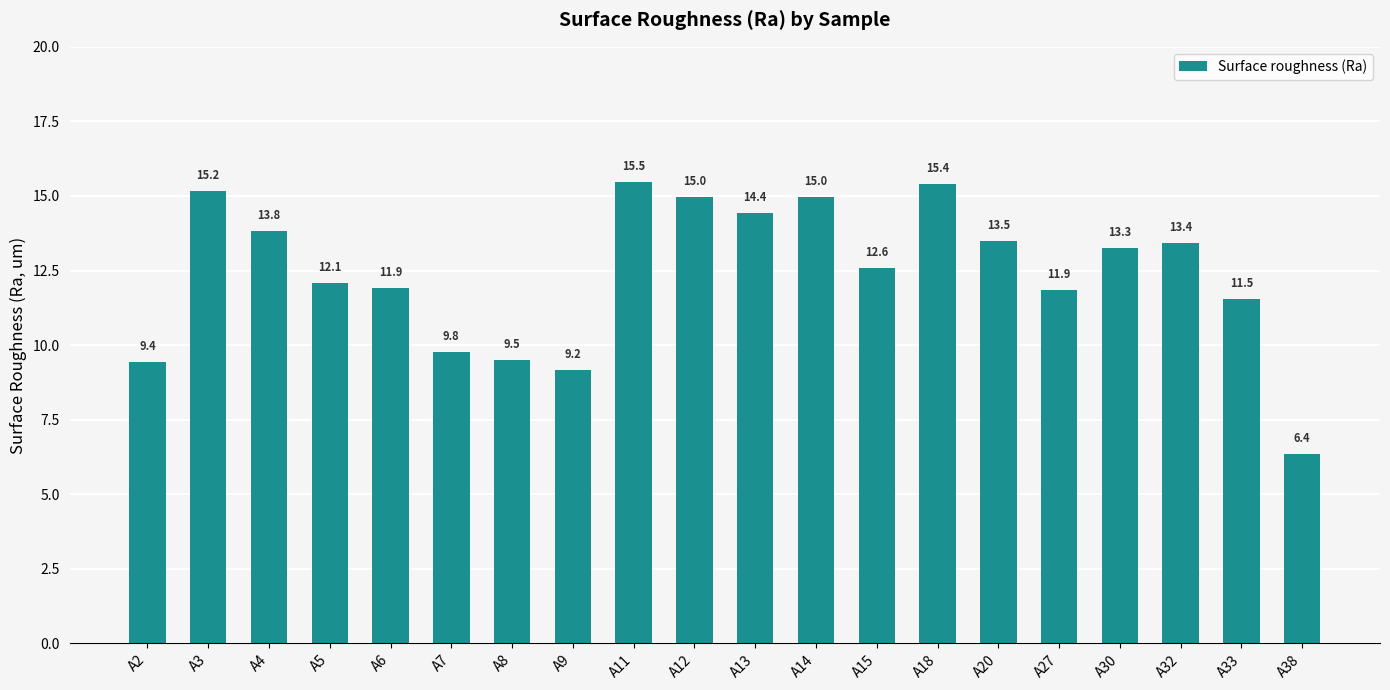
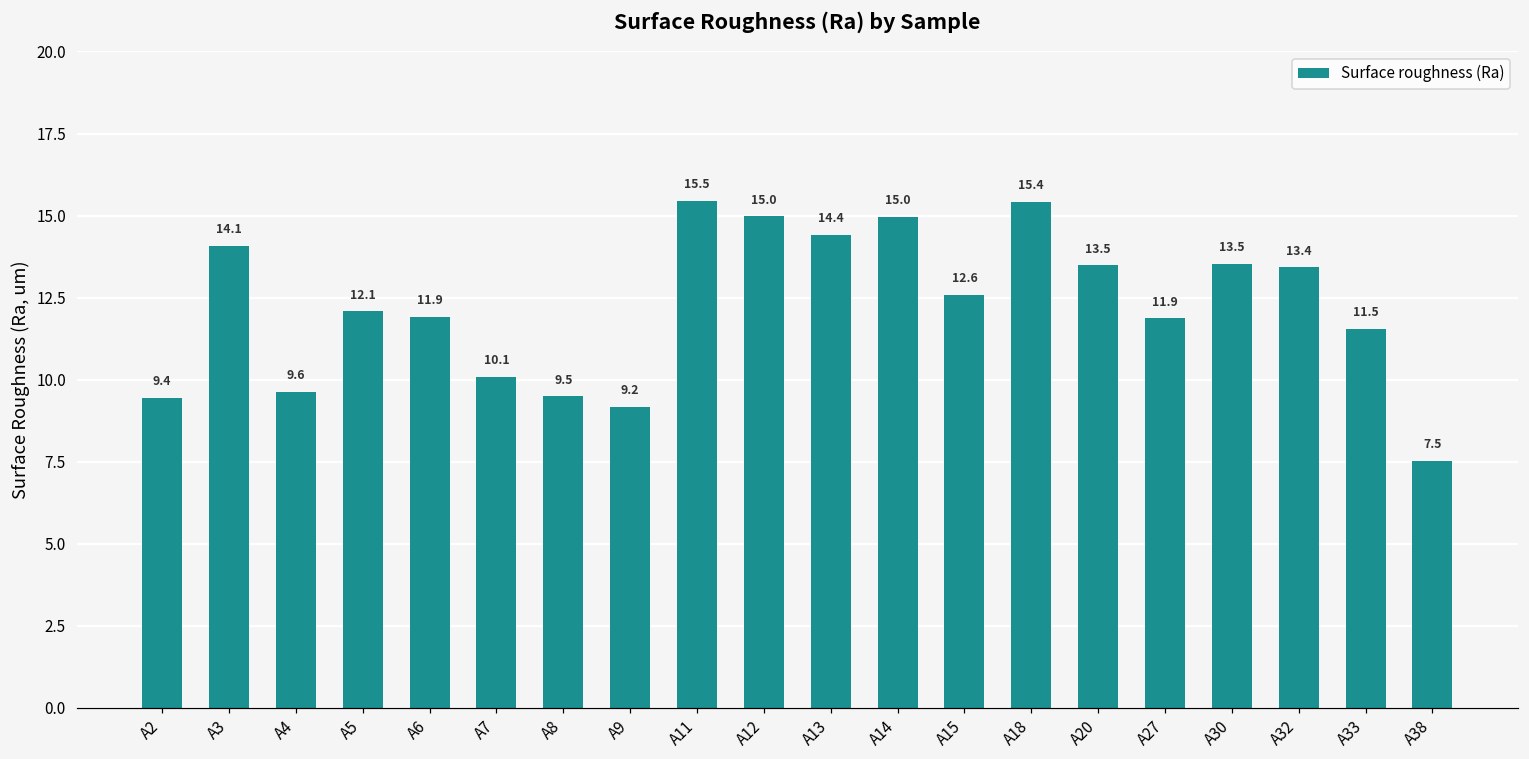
  {
    "A2": 9.4,
-   "A3": 15.2,
-   "A4": 13.8,
+   "A3": 14.1,
+   "A4": 9.6,
    "A5": 12.1,
    "A6": 11.9,
-   "A7": 9.8,
+   "A7": 10.1,
    "A8": 9.5,
    "A9": 9.2,
    "A11": 15.5,
    "A12": 15.0,
    "A13": 14.4,
    "A14": 15.0,
    "A15": 12.6,
    "A18": 15.4,
    "A20": 13.5,
    "A27": 11.9,
-   "A30": 13.3,
+   "A30": 13.5,
    "A32": 13.4,
    "A33": 11.5,
-   "A38": 6.4
+   "A38": 7.5
  }
